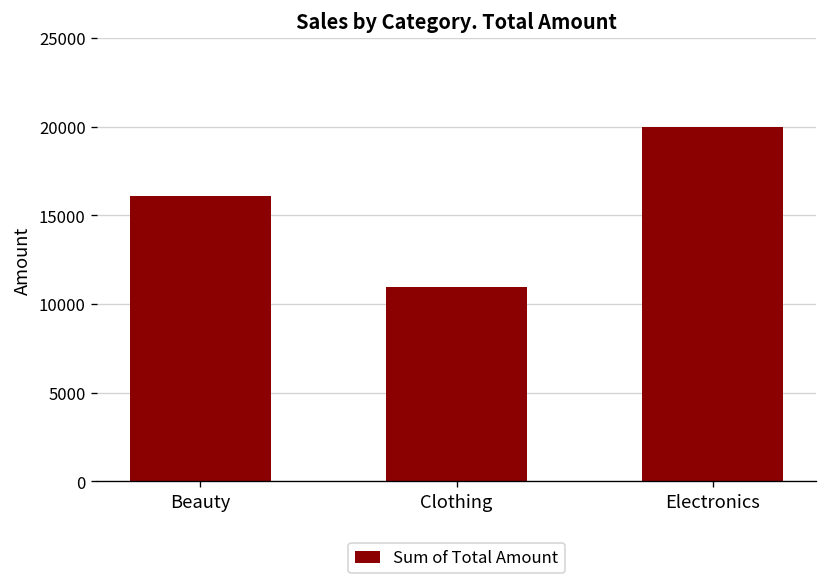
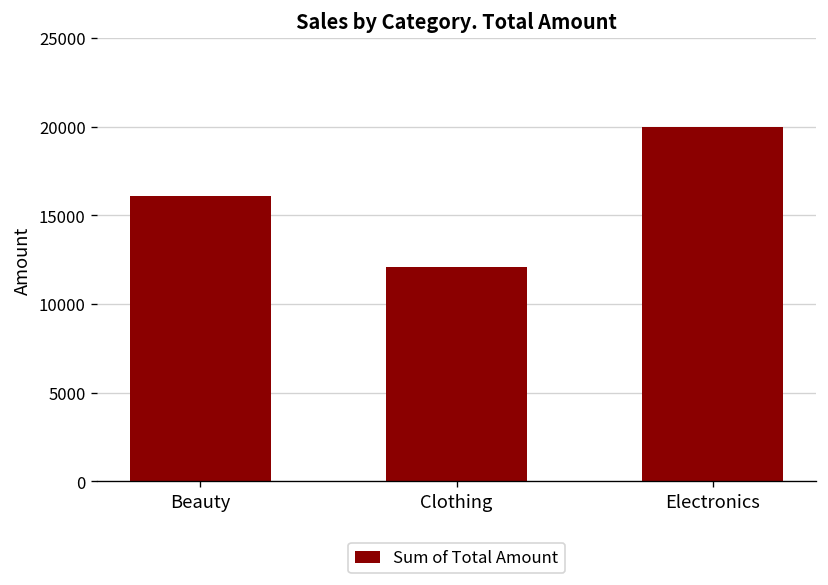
  {
    "Beauty": 16100,
-   "Clothing": 11000,
+   "Clothing": 12100,
    "Electronics": 20000
  }
